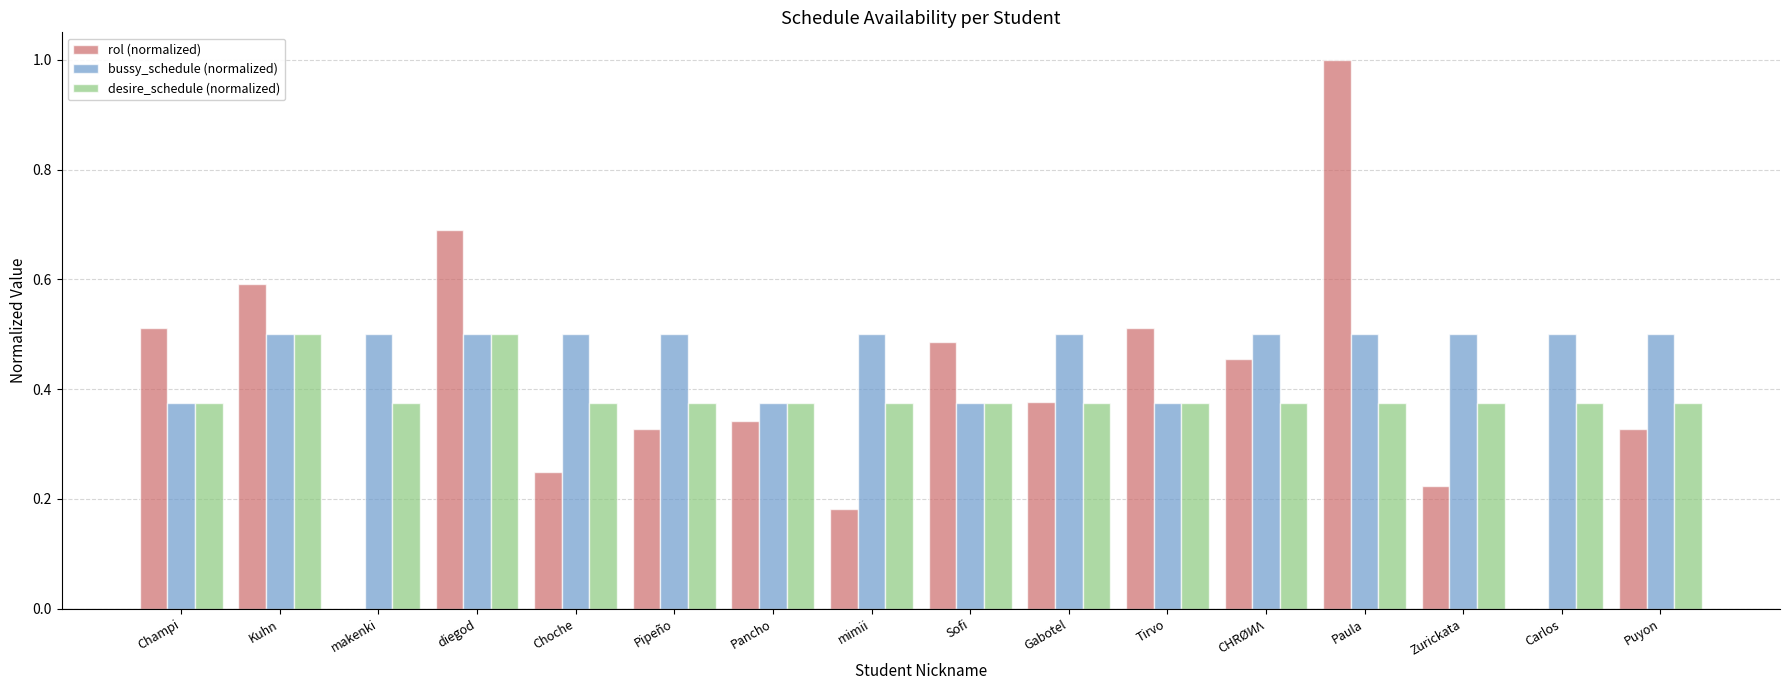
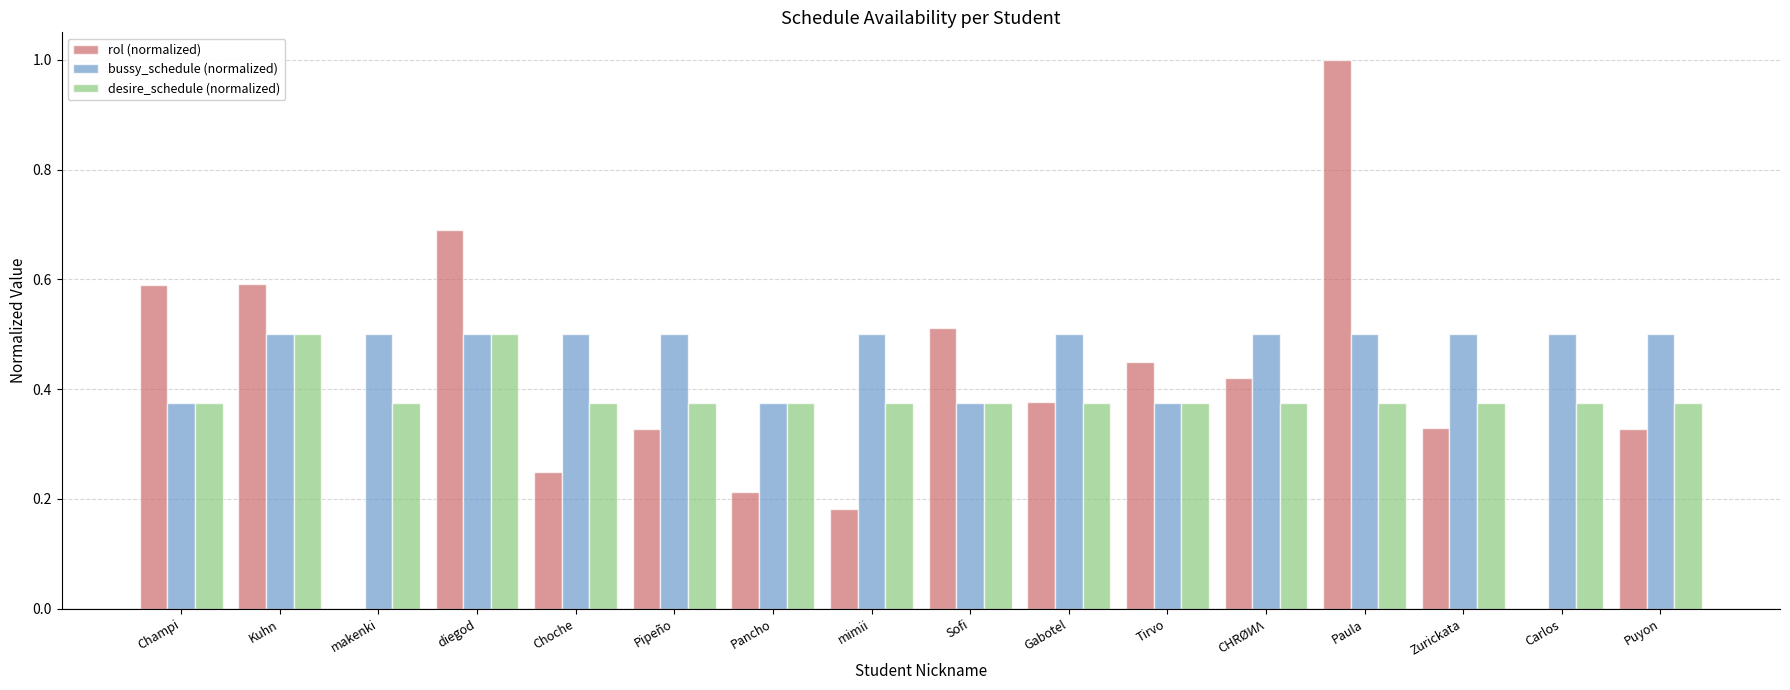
  {
    "rol (normalized)": {
-     "Champi": 0.51,
+     "Champi": 0.59,
      "Kuhn": 0.59,
      "makenki": 0.00,
      "diegod": 0.69,
      "Choche": 0.25,
      "Pipeño": 0.33,
-     "Pancho": 0.34,
+     "Pancho": 0.21,
      "mimii": 0.18,
-     "Sofi": 0.49,
+     "Sofi": 0.51,
      "Gabotel": 0.38,
-     "Tirvo": 0.51,
-     "CHRØИΛ": 0.45,
+     "Tirvo": 0.45,
+     "CHRØИΛ": 0.42,
      "Paula": 1.00,
-     "Zurickata": 0.22,
+     "Zurickata": 0.33,
      "Puyon": 0.33
    },
    "bussy_schedule (normalized)": {
      "Champi": 0.38,
      "Kuhn": 0.50,
      "makenki": 0.50,
      "diegod": 0.50,
      "Choche": 0.50,
      "Pipeño": 0.50,
      "Pancho": 0.38,
      "mimii": 0.50,
      "Sofi": 0.38,
      "Gabotel": 0.50,
      "Tirvo": 0.38,
      "CHRØИΛ": 0.50,
      "Paula": 0.50,
      "Zurickata": 0.50,
      "Carlos": 0.50,
      "Puyon": 0.50
    },
    "desire_schedule (normalized)": {
      "Champi": 0.38,
      "Kuhn": 0.50,
      "makenki": 0.38,
      "diegod": 0.50,
      "Choche": 0.38,
      "Pipeño": 0.38,
      "Pancho": 0.38,
      "mimii": 0.38,
      "Sofi": 0.38,
      "Gabotel": 0.38,
      "Tirvo": 0.38,
      "CHRØИΛ": 0.38,
      "Paula": 0.38,
      "Zurickata": 0.38,
      "Carlos": 0.38,
      "Puyon": 0.38
    }
  }
